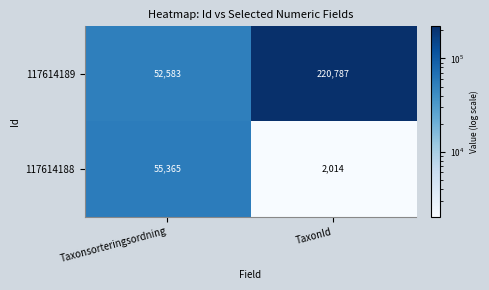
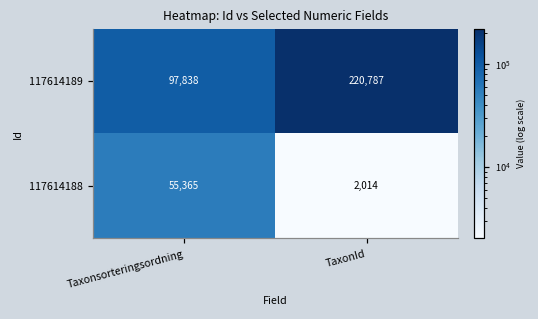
  {
    "117614189": {
-     "Taxonsorteringsordning": "52,583",
+     "Taxonsorteringsordning": "97,838",
      "TaxonId": "220,787"
    },
    "117614188": {
      "Taxonsorteringsordning": "55,365",
      "TaxonId": "2,014"
    }
  }
